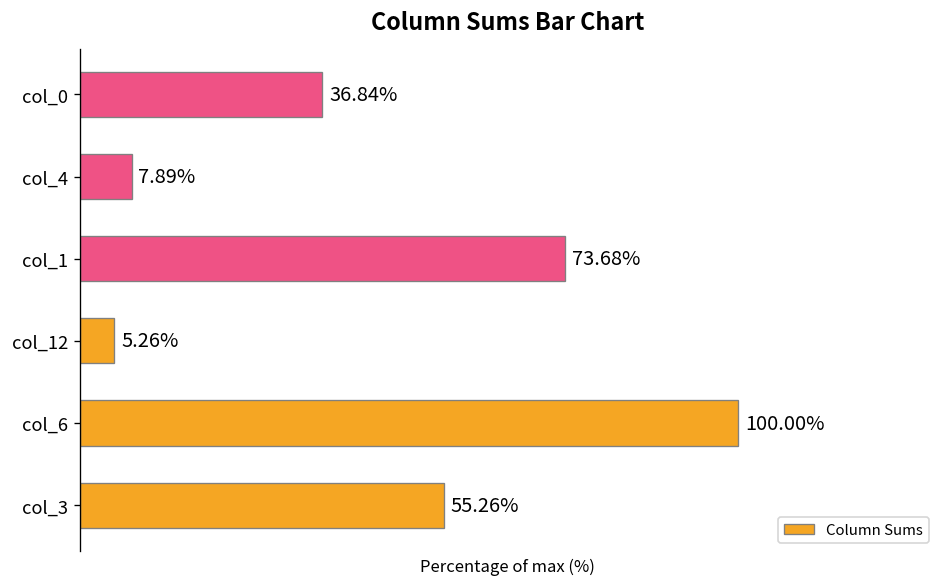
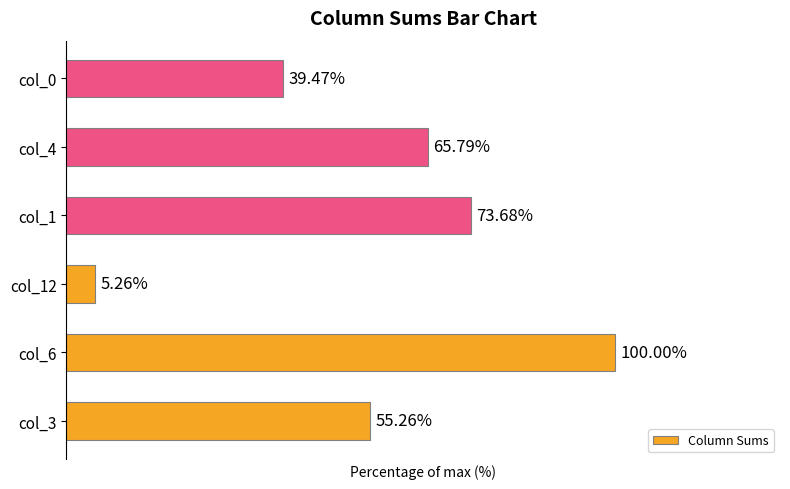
  {
-   "col_0": "36.84%",
-   "col_4": "7.89%",
+   "col_0": "39.47%",
+   "col_4": "65.79%",
    "col_1": "73.68%",
    "col_12": "5.26%",
    "col_6": "100.00%",
    "col_3": "55.26%"
  }
